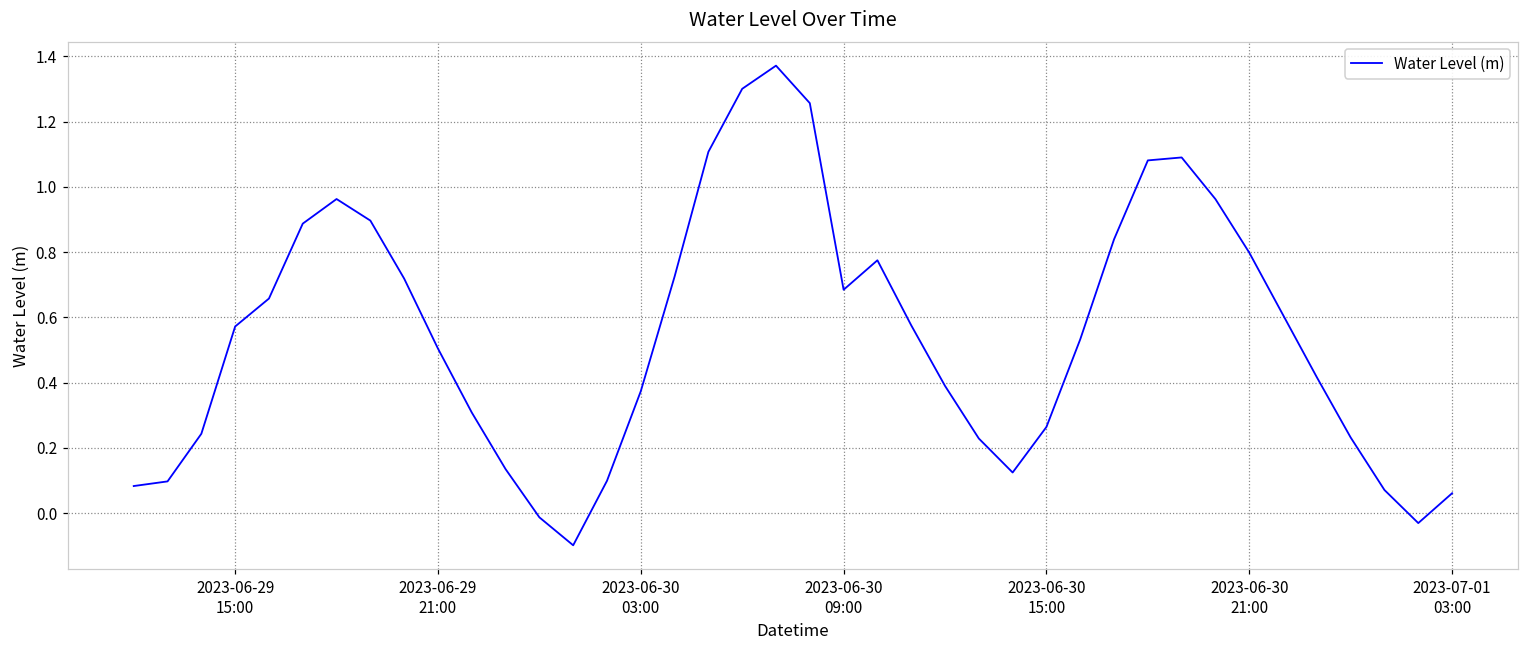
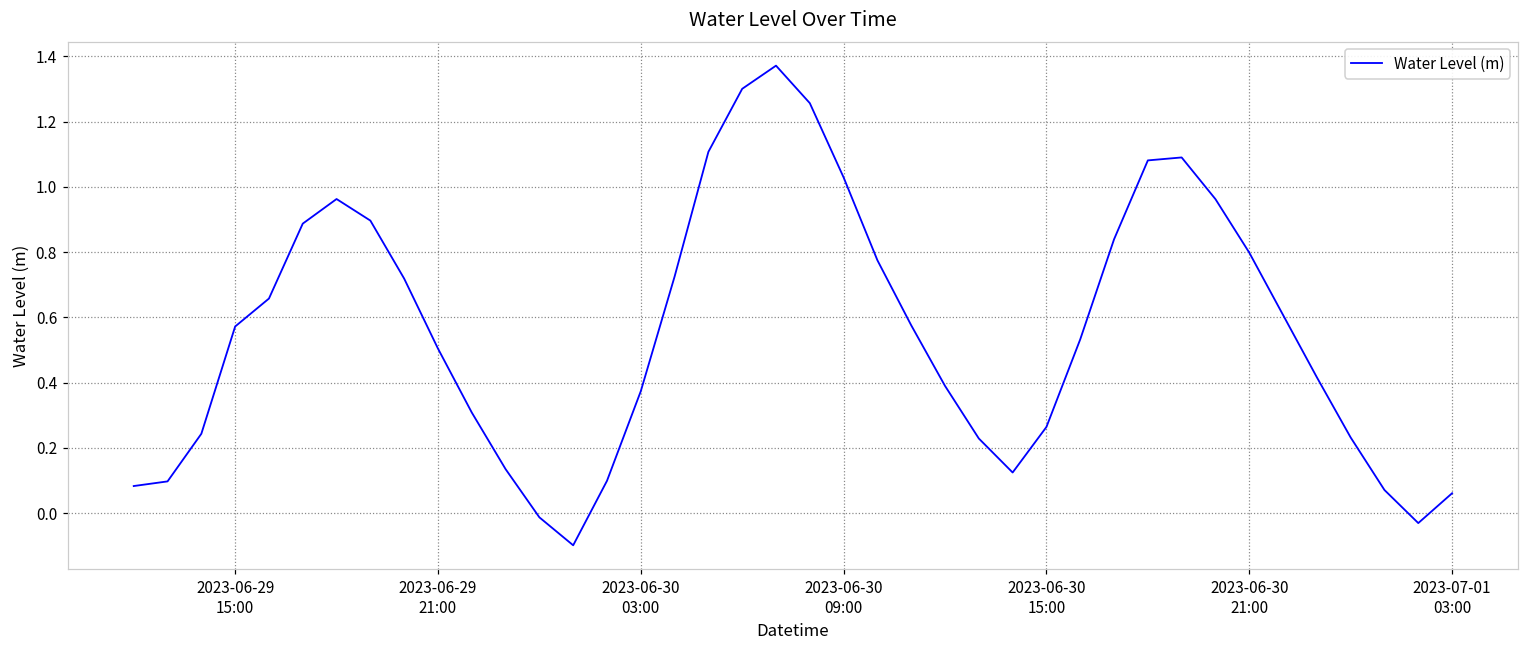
  {
    "2023-06-29 15:00": 0.57,
    "2023-06-29 21:00": 0.50,
    "2023-06-30 03:00": 0.37,
-   "2023-06-30 09:00": 0.68,
+   "2023-06-30 09:00": 1.03,
    "2023-06-30 15:00": 0.26,
    "2023-06-30 21:00": 0.80,
    "2023-07-01 03:00": 0.06
  }
